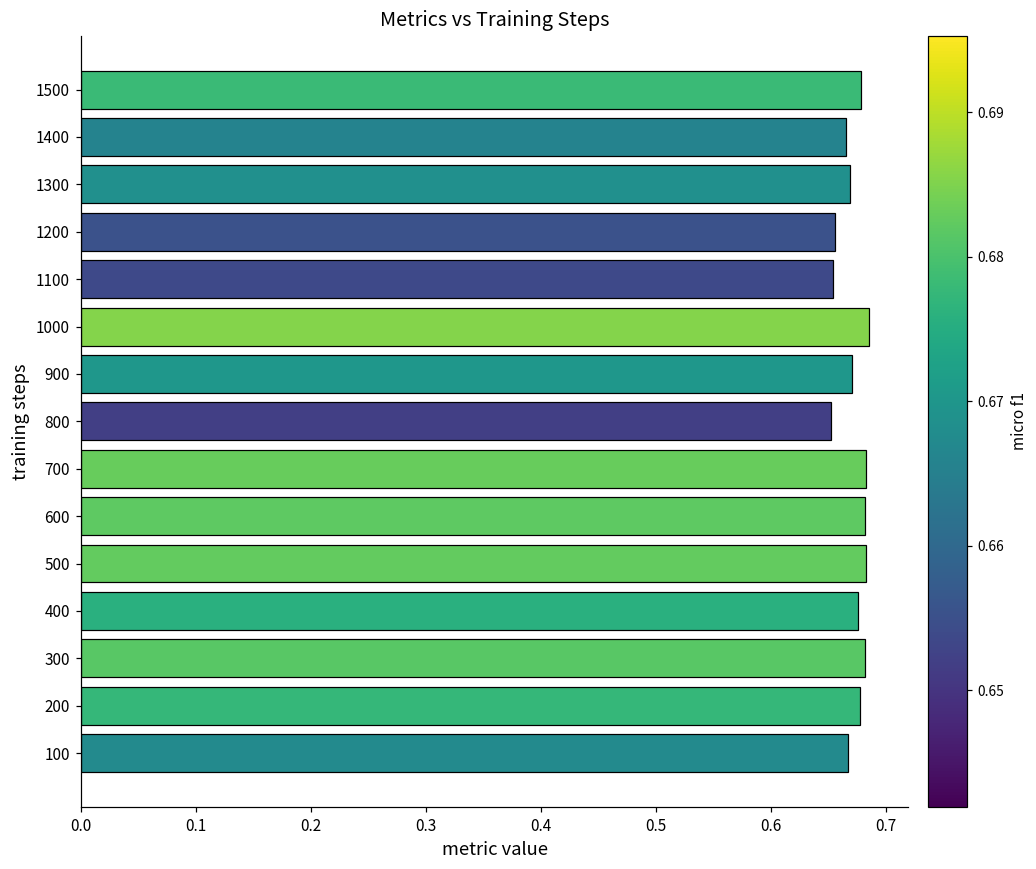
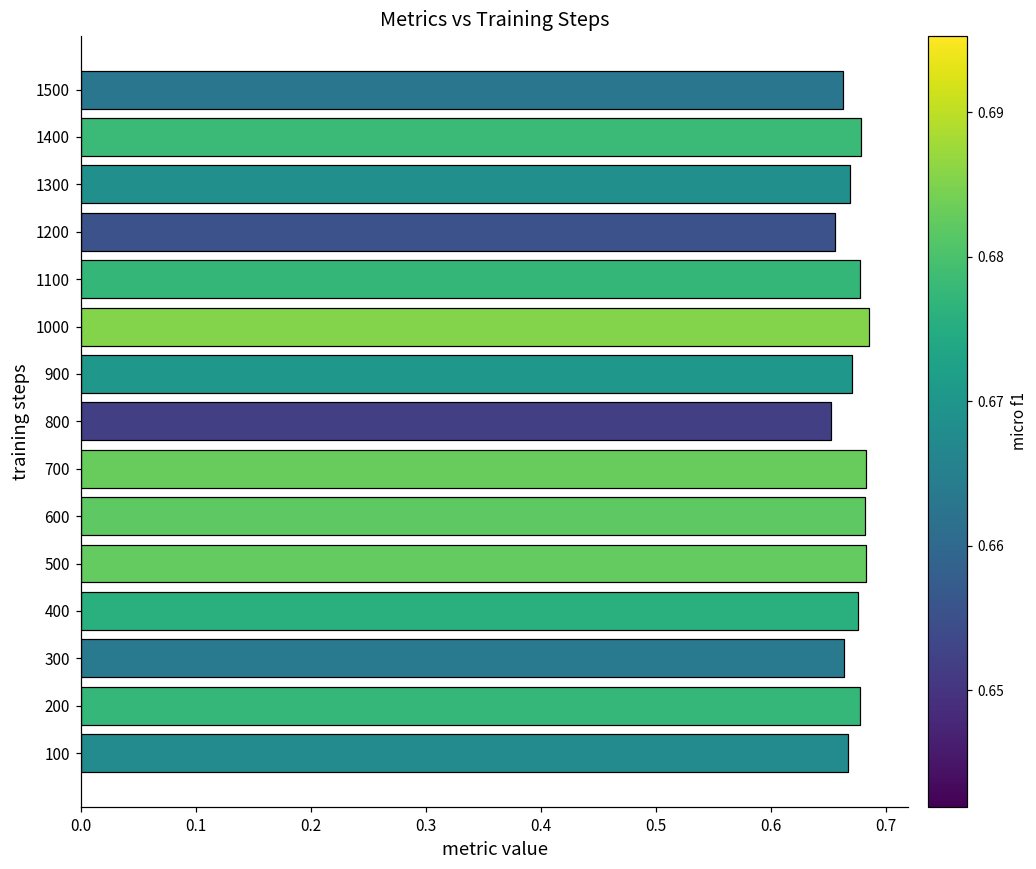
  {
-   "1500": 0.678,
-   "1400": 0.666,
+   "1500": 0.663,
+   "1400": 0.678,
    "1300": 0.669,
    "1200": 0.655,
-   "1100": 0.654,
+   "1100": 0.677,
    "1000": 0.685,
    "900": 0.670,
    "800": 0.652,
    "700": 0.683,
    "600": 0.682,
    "500": 0.682,
    "400": 0.676,
-   "300": 0.681,
+   "300": 0.664,
    "200": 0.678,
    "100": 0.667
  }
